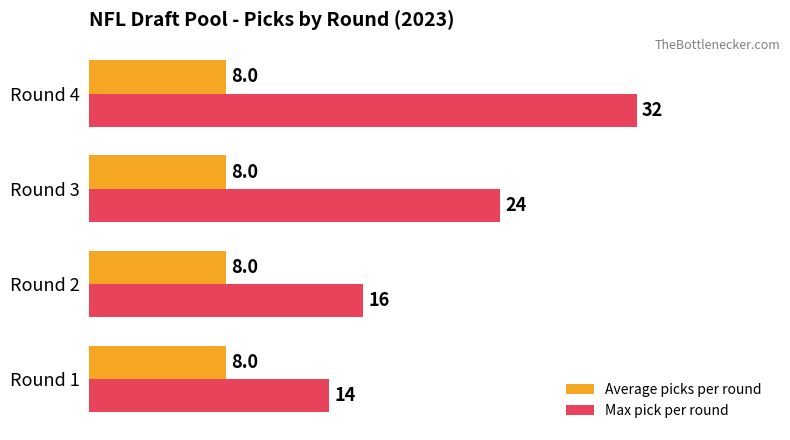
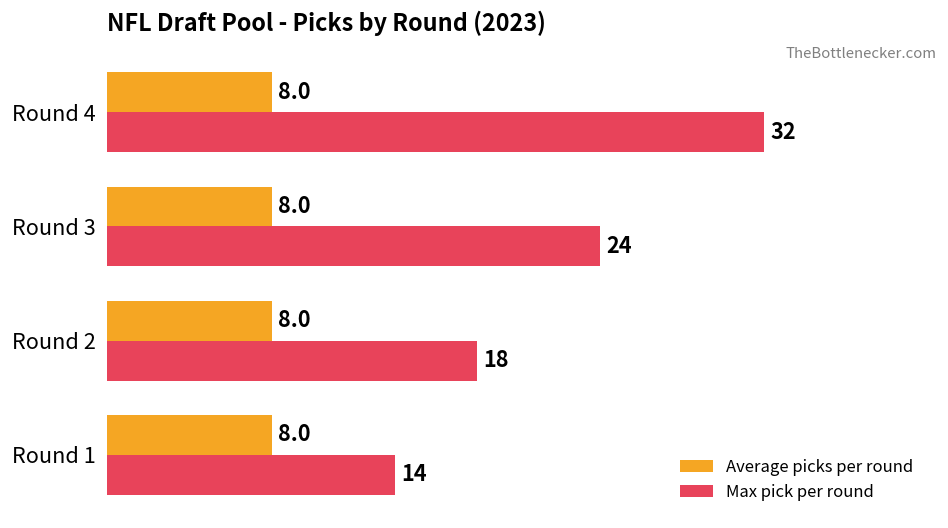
  {
    "Average picks per round": {
      "Round 4": 8.0,
      "Round 3": 8.0,
      "Round 2": 8.0,
      "Round 1": 8.0
    },
    "Max pick per round": {
      "Round 4": 32,
      "Round 3": 24,
-     "Round 2": 16,
+     "Round 2": 18,
      "Round 1": 14
    }
  }
